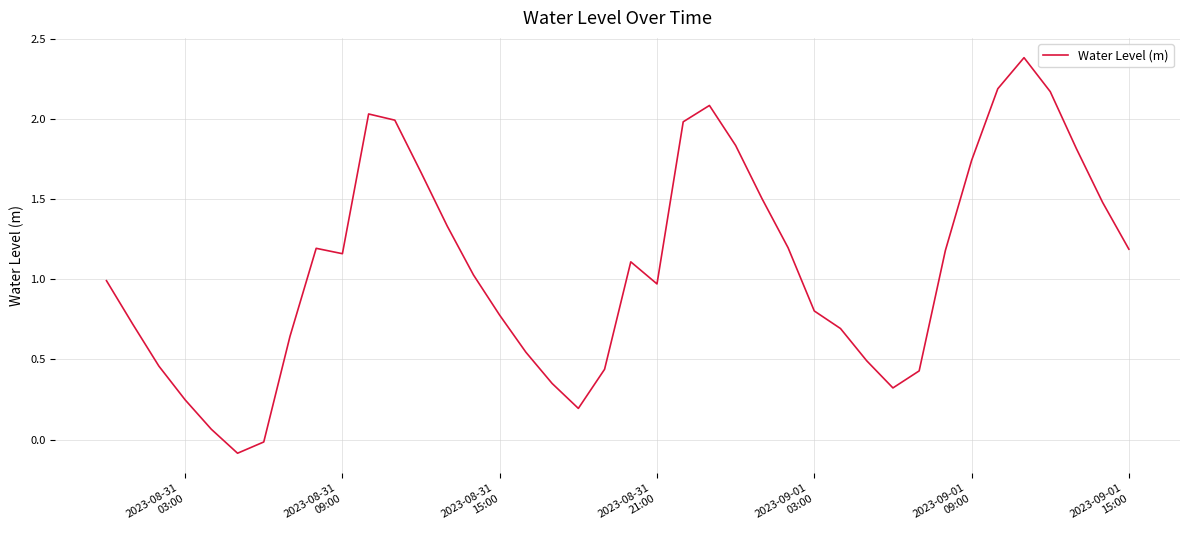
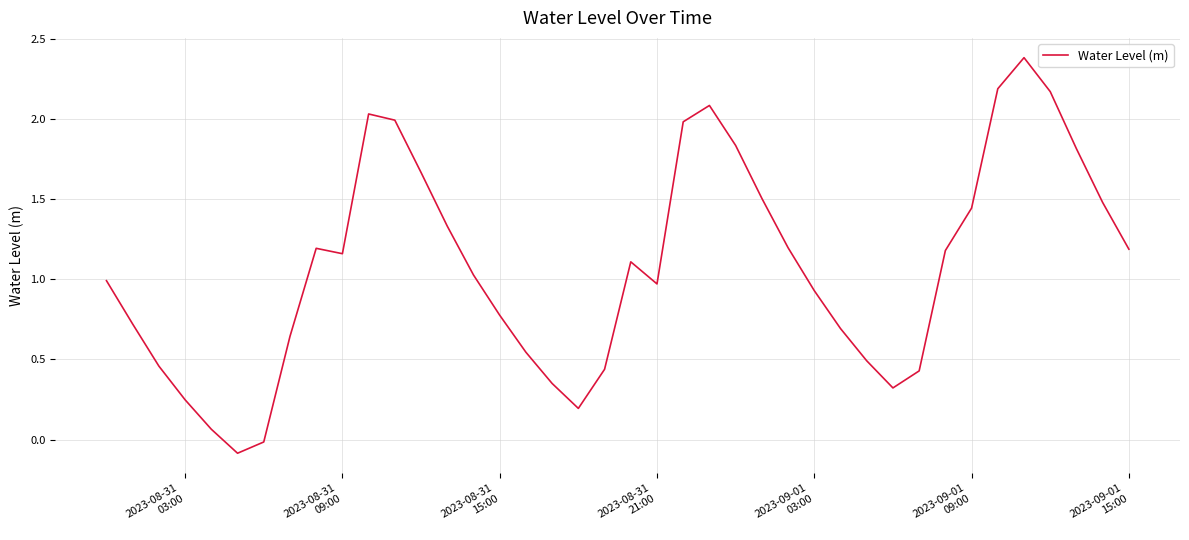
  {
    "2023-08-31 03:00": 0.25,
    "2023-08-31 09:00": 1.16,
    "2023-08-31 15:00": 0.78,
    "2023-08-31 21:00": 0.97,
-   "2023-09-01 03:00": 0.80,
-   "2023-09-01 09:00": 1.74,
+   "2023-09-01 03:00": 0.93,
+   "2023-09-01 09:00": 1.44,
    "2023-09-01 15:00": 1.19
  }
